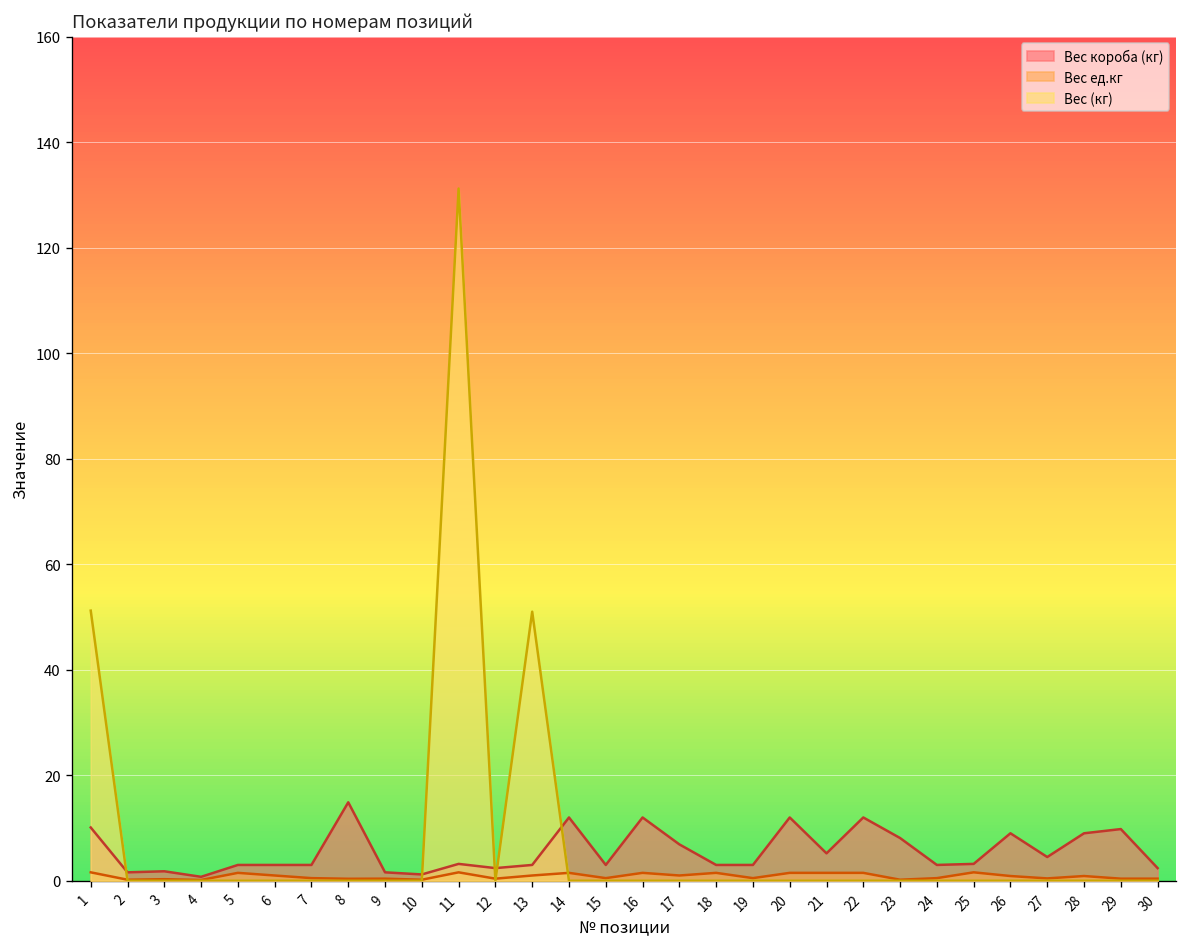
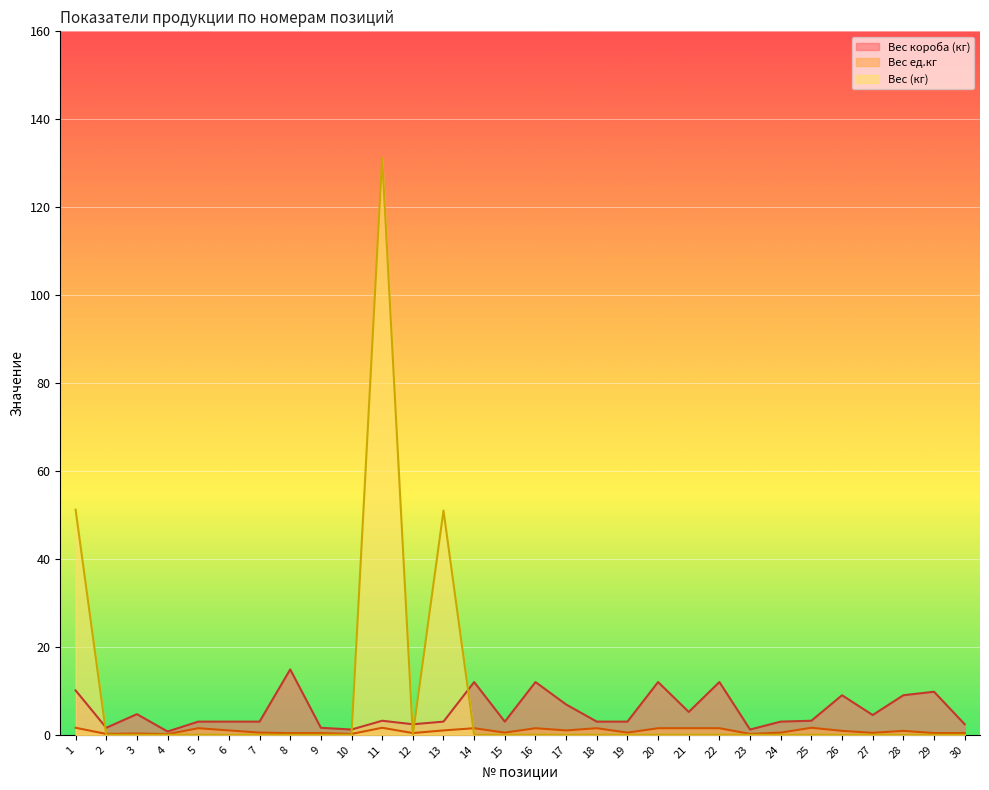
  {
    "Вес короба (кг)": {
      "1": 10,
      "2": 2,
-     "3": 2,
+     "3": 5,
      "4": 1,
      "5": 3,
      "6": 3,
      "7": 3,
      "8": 15,
      "9": 2,
      "10": 1,
      "11": 3,
      "12": 2,
      "13": 3,
      "14": 12,
      "15": 3,
      "16": 12,
      "17": 7,
      "18": 3,
      "19": 3,
      "20": 12,
      "21": 5,
      "22": 12,
-     "23": 8,
+     "23": 1,
      "24": 3,
      "25": 3,
      "26": 9,
      "27": 5,
      "28": 9,
      "29": 10,
      "30": 2
    }
  }
